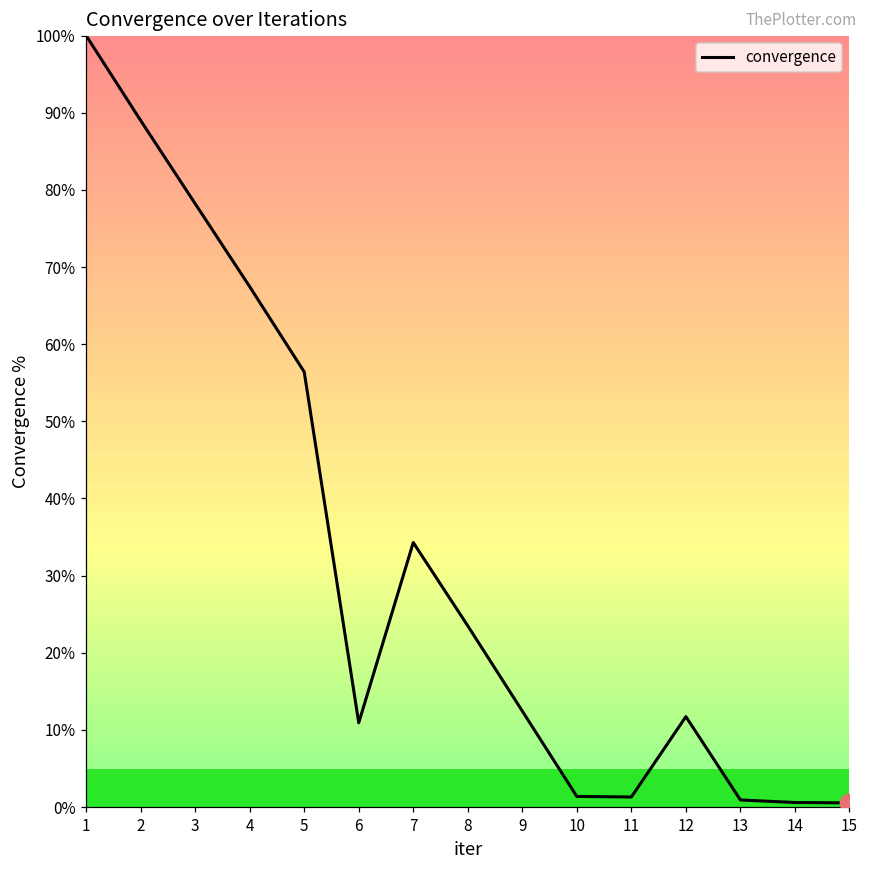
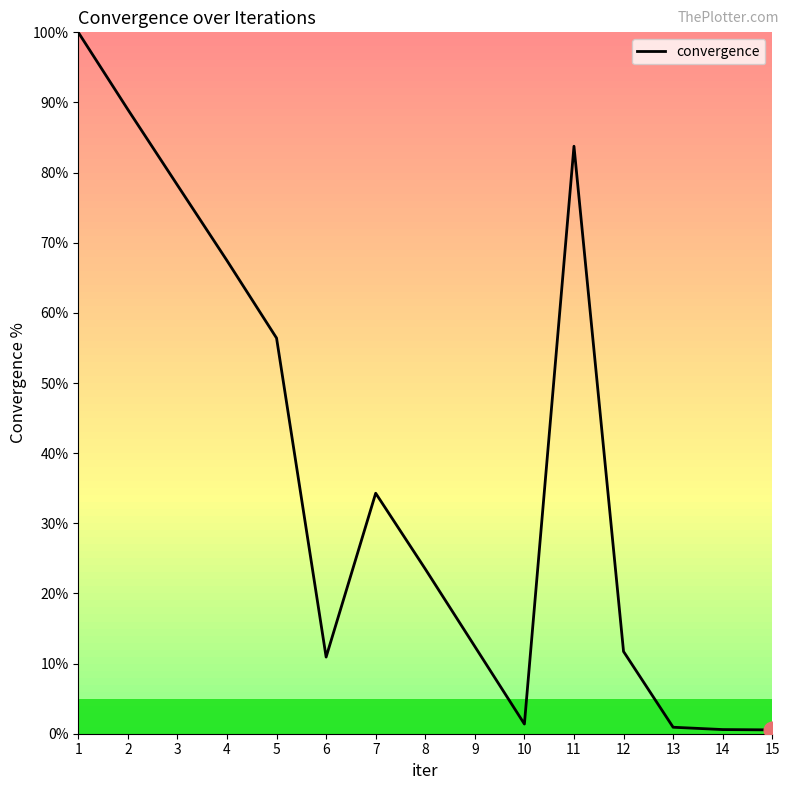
  {
    "convergence": {
      "1": "100%",
      "2": "89%",
      "3": "78%",
      "4": "67%",
      "5": "56%",
      "6": "11%",
      "7": "34%",
      "8": "23%",
      "9": "12%",
      "10": "1%",
-     "11": "1%",
+     "11": "84%",
      "12": "12%",
      "13": "1%",
      "14": "1%"
    }
  }
